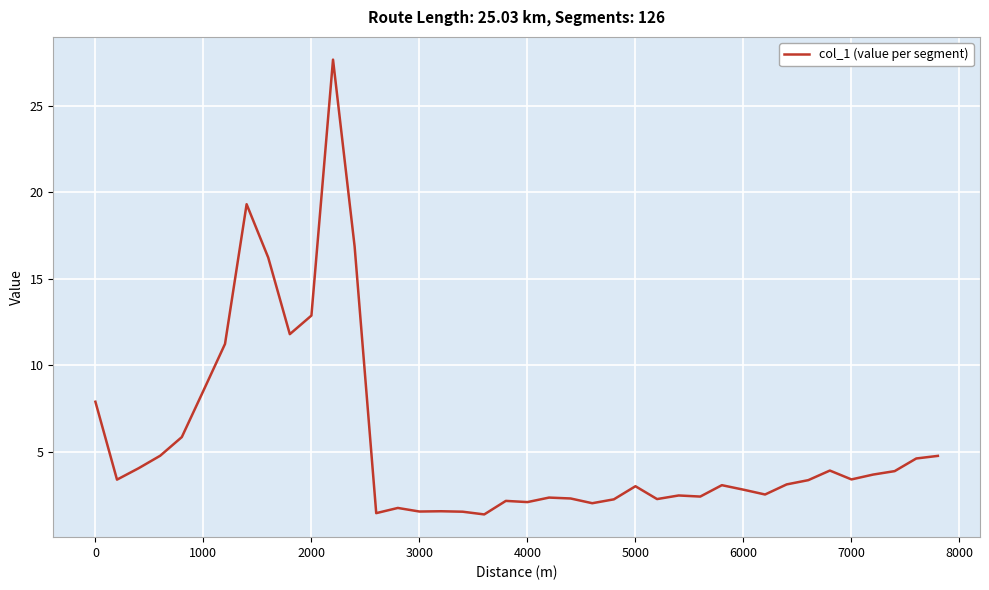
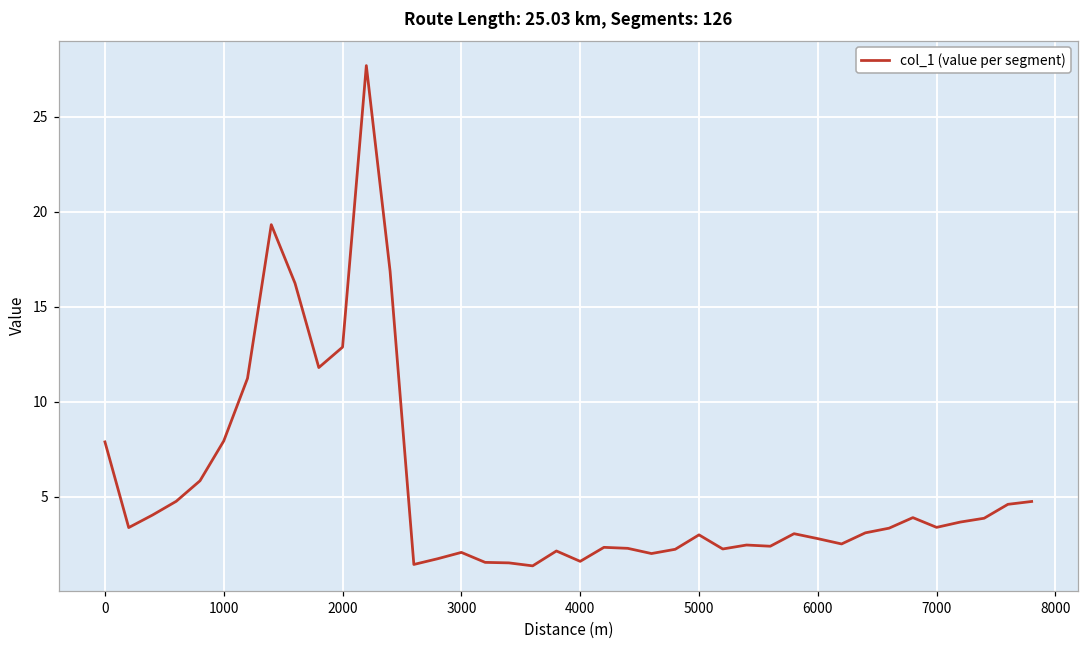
  {
    "0": 7.9,
-   "1000": 8.5,
+   "1000": 7.9,
    "2000": 12.9,
-   "3000": 1.5,
-   "4000": 2.1,
+   "3000": 2.1,
+   "4000": 1.6,
    "5000": 3.0,
    "6000": 2.8,
    "7000": 3.4
  }
